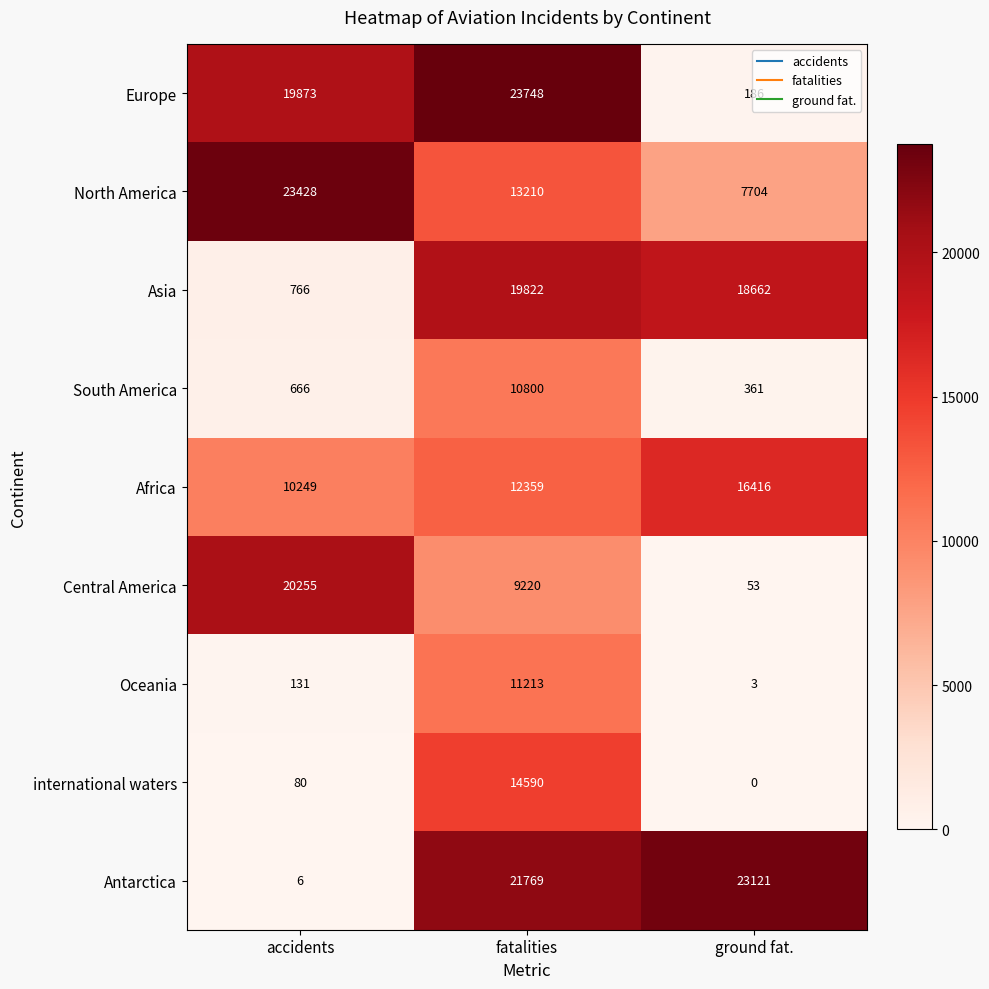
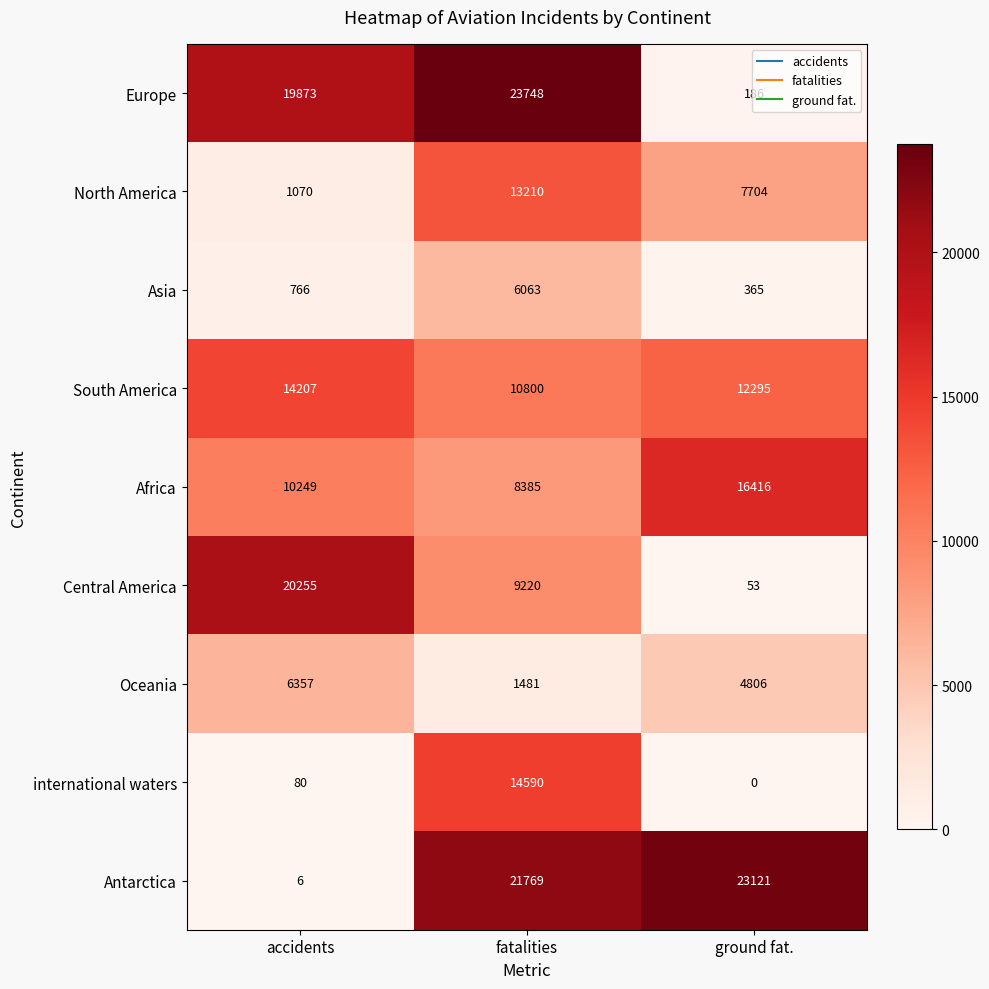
  {
    "Europe": {
      "accidents": 19873,
      "fatalities": 23748
    },
    "North America": {
-     "accidents": 23428,
+     "accidents": 1070,
      "fatalities": 13210,
      "ground fat.": 7704
    },
    "Asia": {
      "accidents": 766,
-     "fatalities": 19822,
-     "ground fat.": 18662
+     "fatalities": 6063,
+     "ground fat.": 365
    },
    "South America": {
-     "accidents": 666,
+     "accidents": 14207,
      "fatalities": 10800,
-     "ground fat.": 361
+     "ground fat.": 12295
    },
    "Africa": {
      "accidents": 10249,
-     "fatalities": 12359,
+     "fatalities": 8385,
      "ground fat.": 16416
    },
    "Central America": {
      "accidents": 20255,
      "fatalities": 9220,
      "ground fat.": 53
    },
    "Oceania": {
-     "accidents": 131,
-     "fatalities": 11213,
-     "ground fat.": 3
+     "accidents": 6357,
+     "fatalities": 1481,
+     "ground fat.": 4806
    },
    "international waters": {
      "accidents": 80,
      "fatalities": 14590,
      "ground fat.": 0
    },
    "Antarctica": {
      "accidents": 6,
      "fatalities": 21769,
      "ground fat.": 23121
    }
  }
